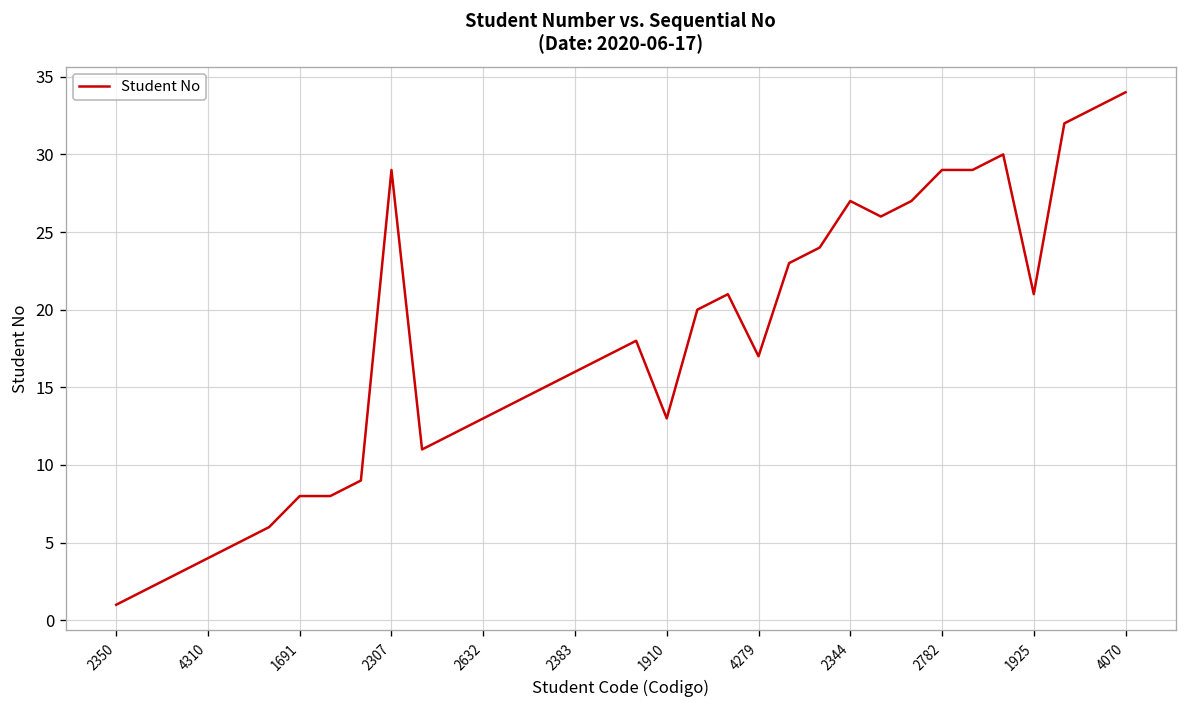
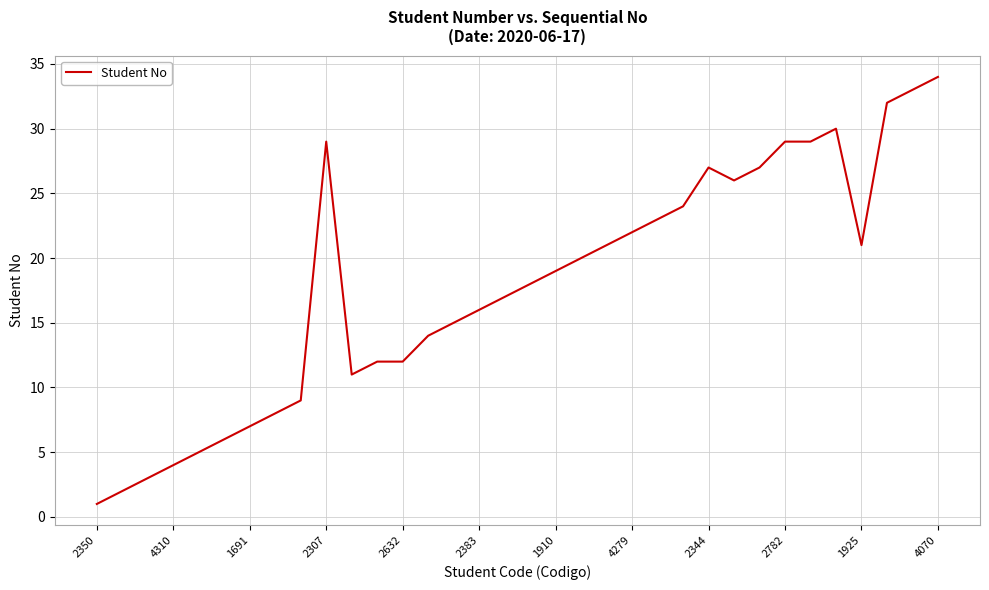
  {
    "2350": 1,
    "4310": 4,
-   "1691": 8,
+   "1691": 7,
    "2307": 29,
-   "2632": 13,
+   "2632": 12,
    "2383": 16,
-   "1910": 13,
-   "4279": 17,
+   "1910": 19,
+   "4279": 22,
    "2344": 27,
    "2782": 29,
    "1925": 21,
    "4070": 34
  }
